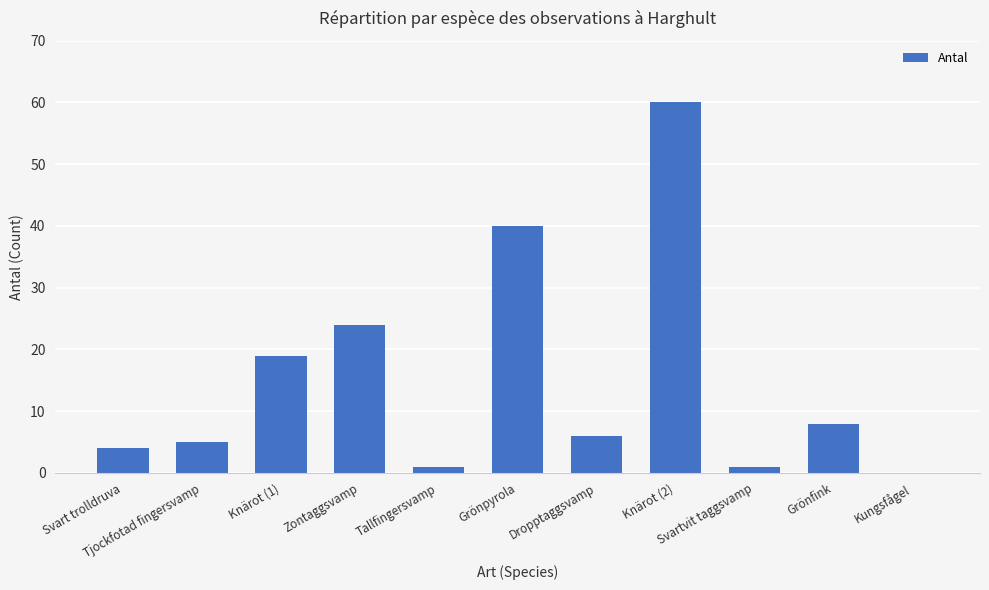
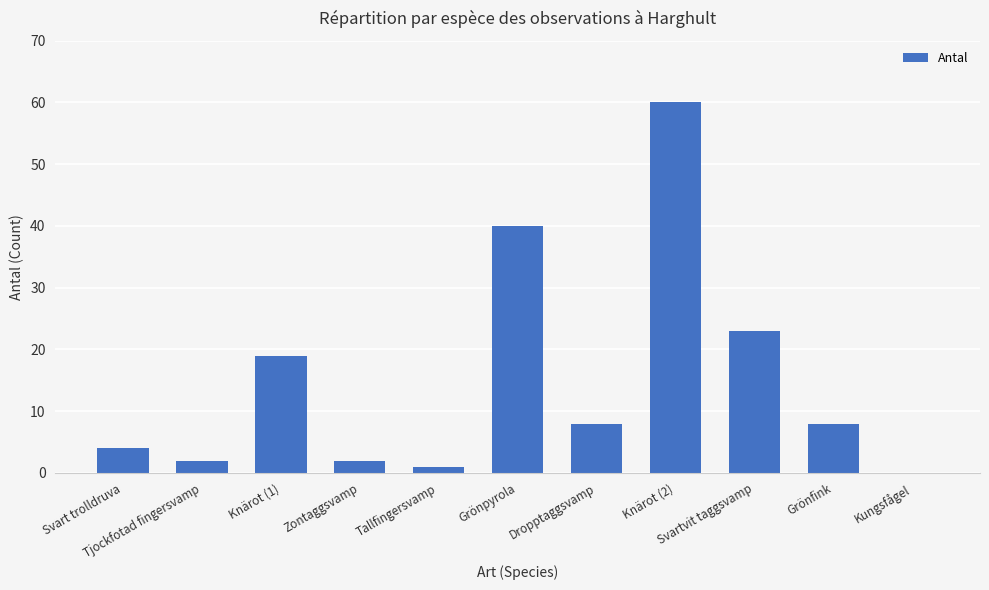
  {
    "Svart trolldruva": 4,
-   "Tjockfotad fingersvamp": 5,
+   "Tjockfotad fingersvamp": 2,
    "Knärot (1)": 19,
-   "Zontaggsvamp": 24,
+   "Zontaggsvamp": 2,
    "Tallfingersvamp": 1,
    "Grönpyrola": 40,
-   "Dropptaggsvamp": 6,
+   "Dropptaggsvamp": 8,
    "Knärot (2)": 60,
-   "Svartvit taggsvamp": 1,
+   "Svartvit taggsvamp": 23,
    "Grönfink": 8,
    "Kungsfågel": 0
  }
